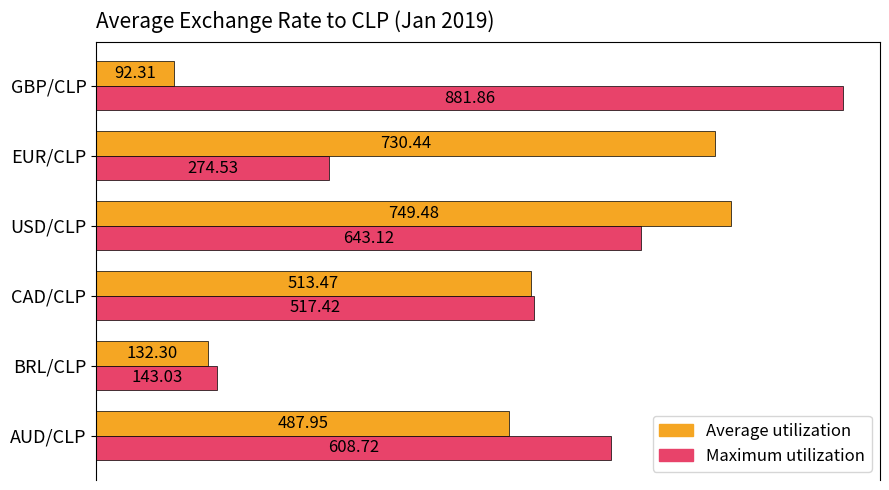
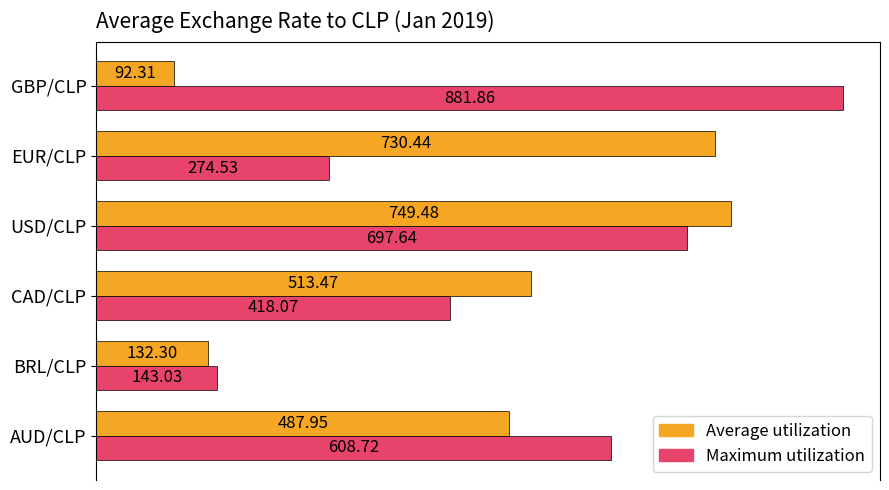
  {
    "Average utilization": {
      "GBP/CLP": 92.31,
      "EUR/CLP": 730.44,
      "USD/CLP": 749.48,
      "CAD/CLP": 513.47,
      "BRL/CLP": 132.30,
      "AUD/CLP": 487.95
    },
    "Maximum utilization": {
      "GBP/CLP": 881.86,
      "EUR/CLP": 274.53,
-     "USD/CLP": 643.12,
-     "CAD/CLP": 517.42,
+     "USD/CLP": 697.64,
+     "CAD/CLP": 418.07,
      "BRL/CLP": 143.03,
      "AUD/CLP": 608.72
    }
  }
